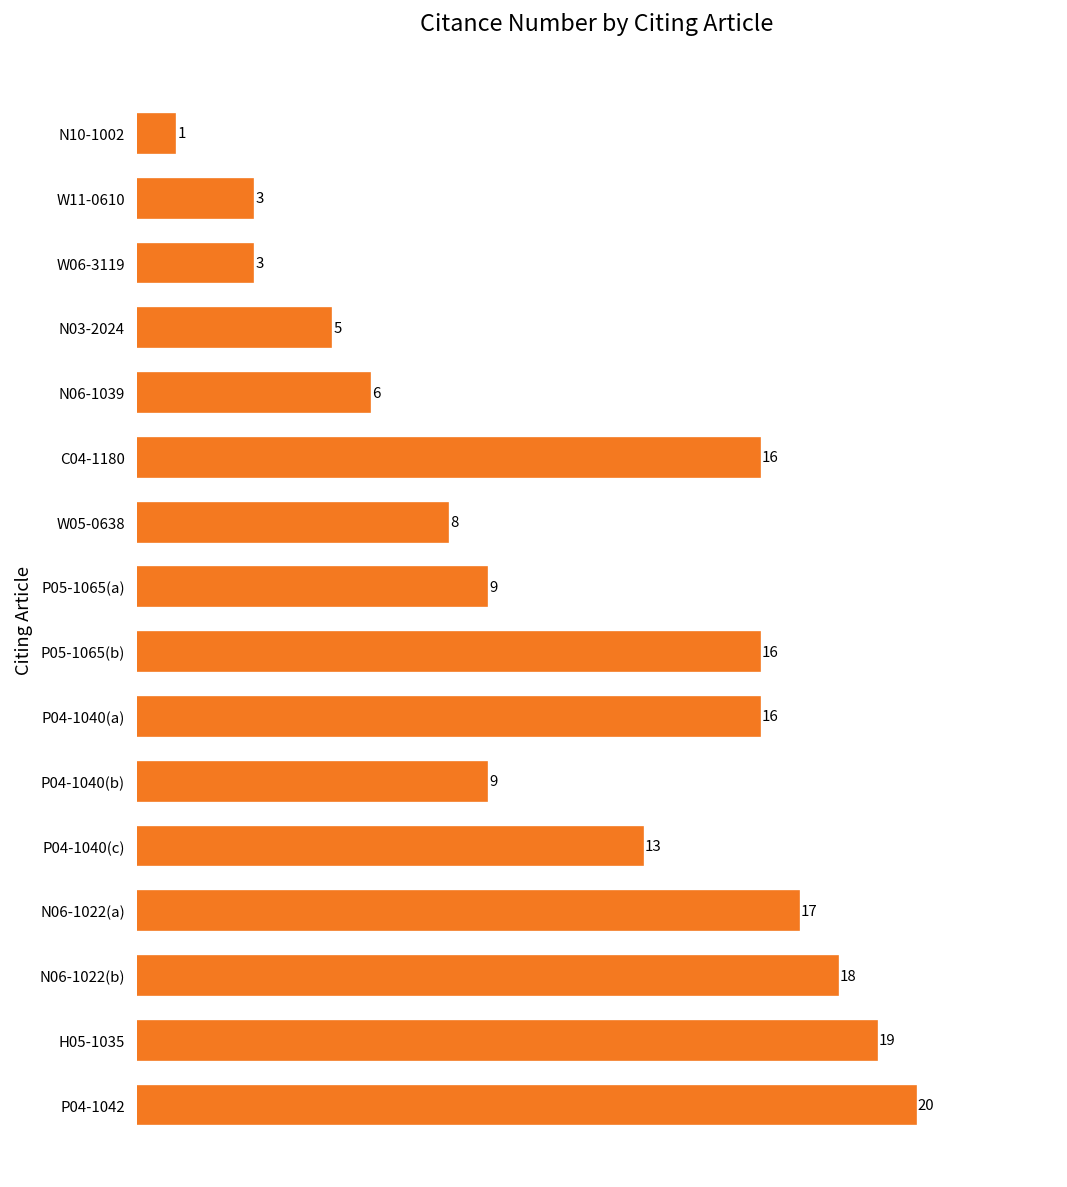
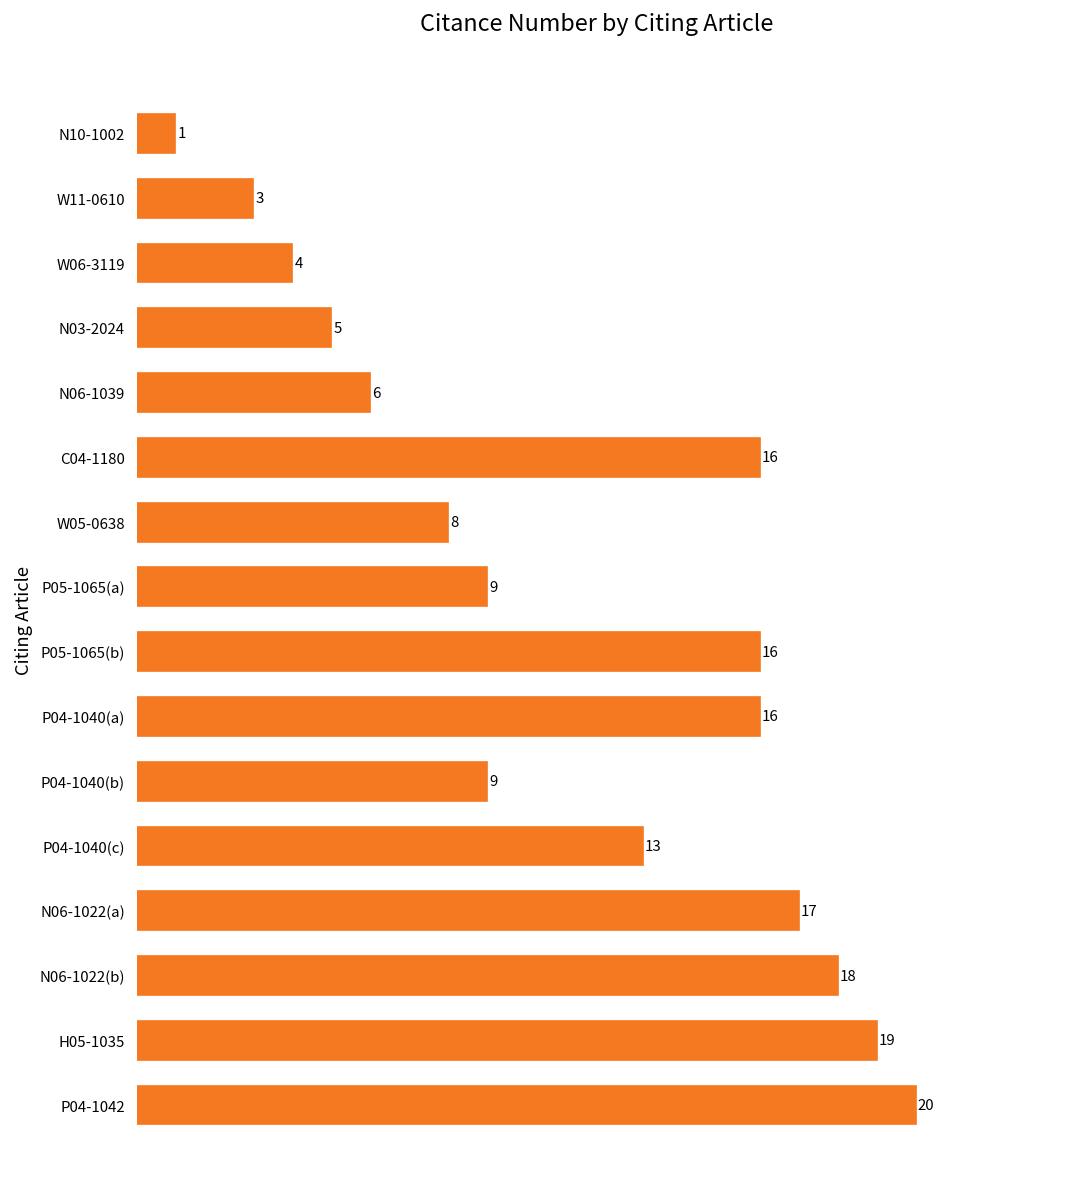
  {
    "N10-1002": 1,
    "W11-0610": 3,
-   "W06-3119": 3,
+   "W06-3119": 4,
    "N03-2024": 5,
    "N06-1039": 6,
    "C04-1180": 16,
    "W05-0638": 8,
    "P05-1065(a)": 9,
    "P05-1065(b)": 16,
    "P04-1040(a)": 16,
    "P04-1040(b)": 9,
    "P04-1040(c)": 13,
    "N06-1022(a)": 17,
    "N06-1022(b)": 18,
    "H05-1035": 19,
    "P04-1042": 20
  }
